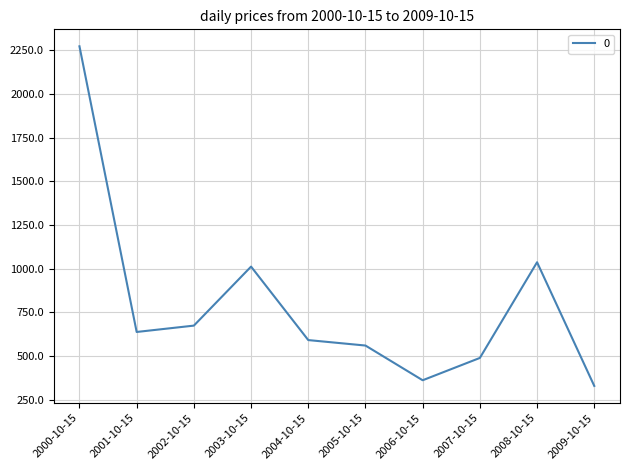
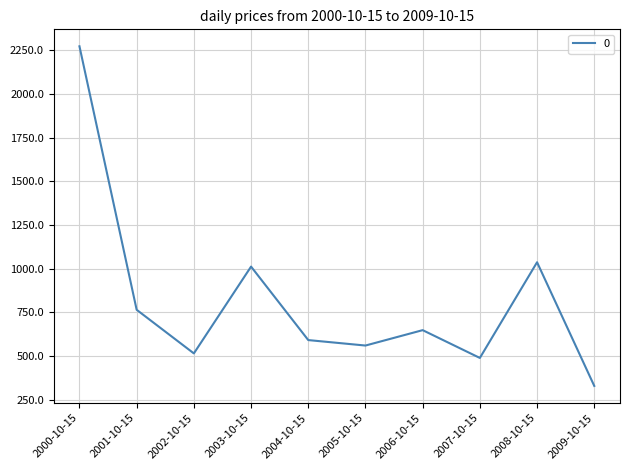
  {
    "2000-10-15": 2270,
-   "2001-10-15": 640,
-   "2002-10-15": 670,
+   "2001-10-15": 760,
+   "2002-10-15": 510,
    "2003-10-15": 1010,
    "2004-10-15": 590,
    "2005-10-15": 560,
-   "2006-10-15": 360,
+   "2006-10-15": 650,
    "2007-10-15": 490,
    "2008-10-15": 1040,
    "2009-10-15": 330
  }
